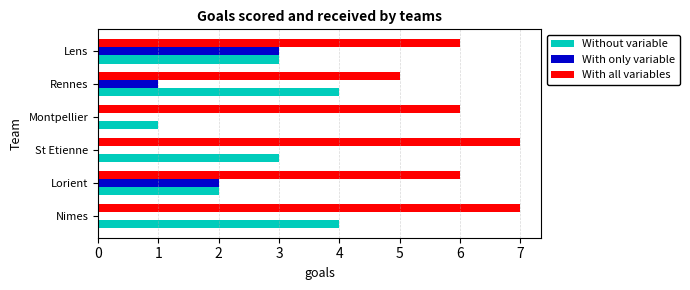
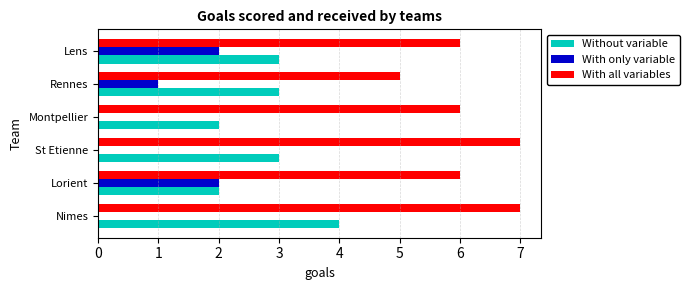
  {
    "Without variable": {
      "Lens": 3,
-     "Rennes": 4,
-     "Montpellier": 1,
+     "Rennes": 3,
+     "Montpellier": 2,
      "St Etienne": 3,
      "Lorient": 2,
      "Nimes": 4
    },
    "With only variable": {
-     "Lens": 3,
+     "Lens": 2,
      "Rennes": 1,
      "Montpellier": 0,
      "St Etienne": 0,
      "Lorient": 2,
      "Nimes": 0
    },
    "With all variables": {
      "Lens": 6,
      "Rennes": 5,
      "Montpellier": 6,
      "St Etienne": 7,
      "Lorient": 6,
      "Nimes": 7
    }
  }
